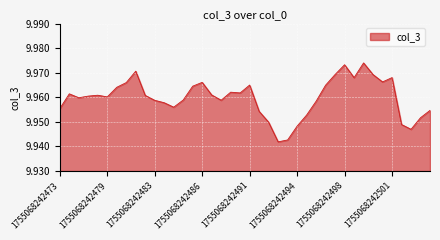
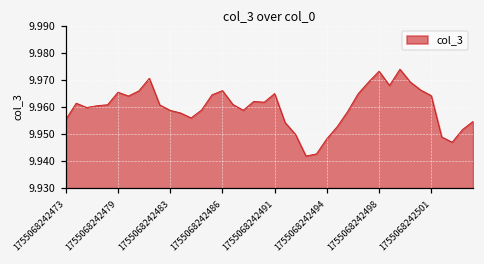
  {
    "1755068242473": 9.955,
-   "1755068242479": 9.960,
+   "1755068242479": 9.965,
    "1755068242491": 9.965,
    "1755068242498": 9.973,
-   "1755068242501": 9.968
+   "1755068242501": 9.964
  }
